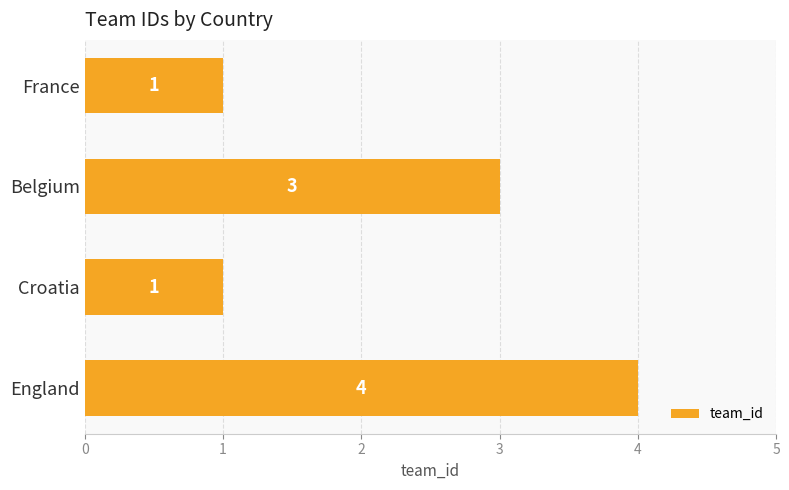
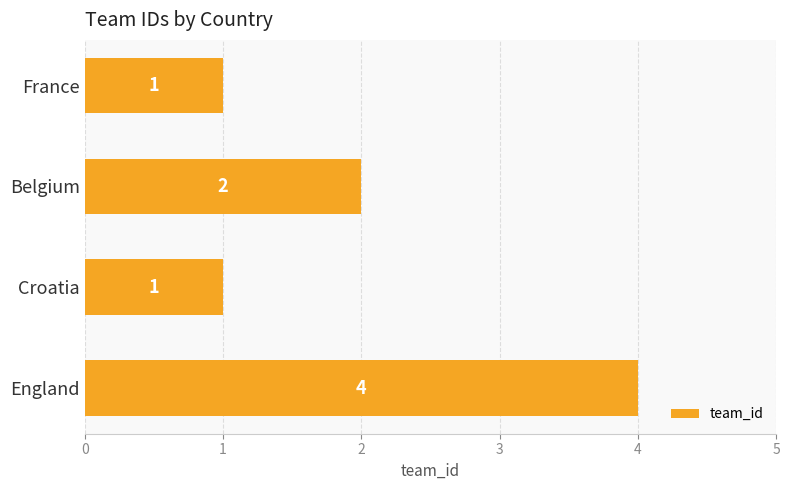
  {
    "France": 1,
-   "Belgium": 3,
+   "Belgium": 2,
    "Croatia": 1,
    "England": 4
  }
